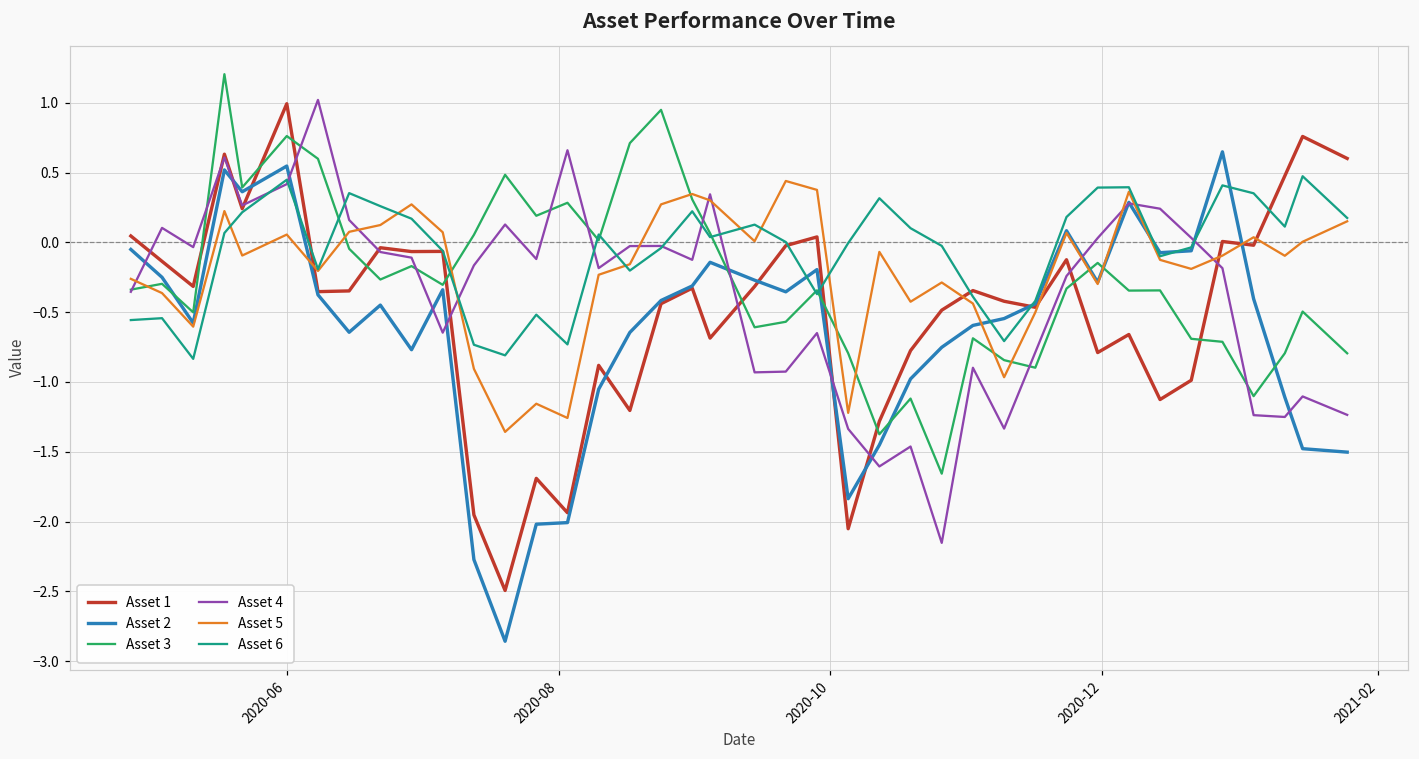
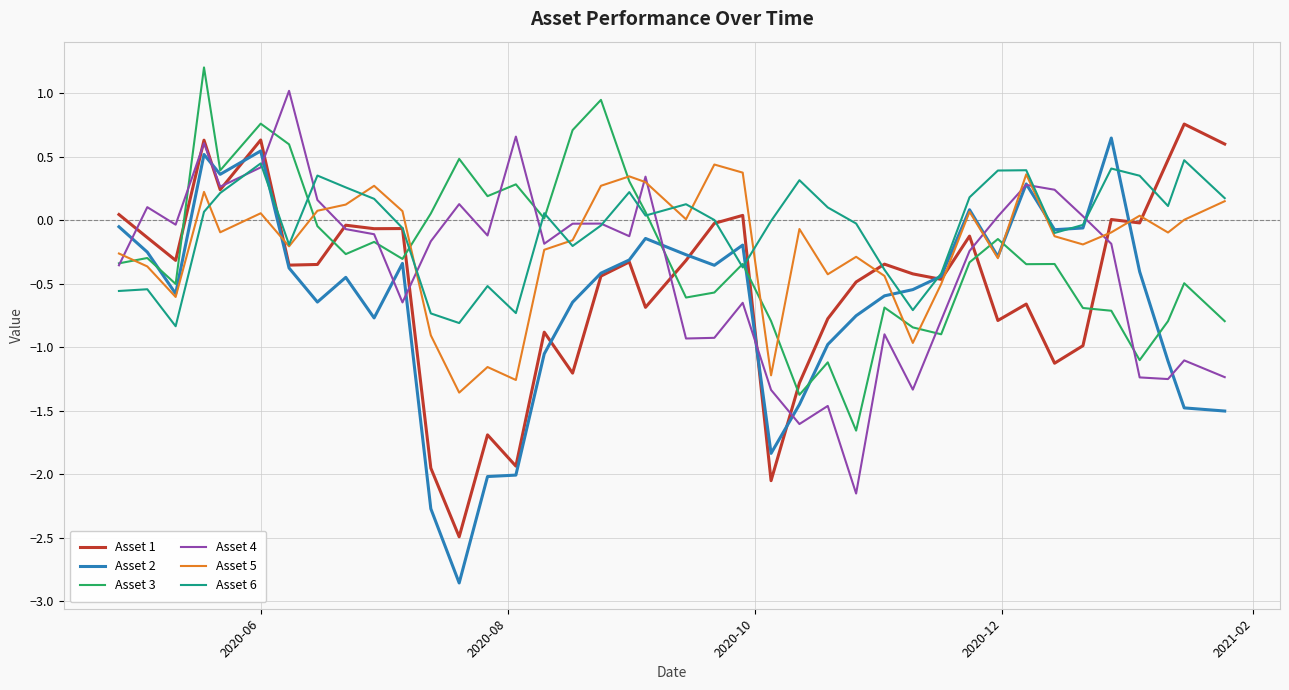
  {
    "Asset 1": {
-     "2020-06": 0.99
+     "2020-06": 0.63
    },
    "Asset 2": {
      "2020-06": 0.55
    },
    "Asset 4": {
      "2020-06": 0.42
    },
    "Asset 5": {
      "2020-06": 0.06
    }
  }
